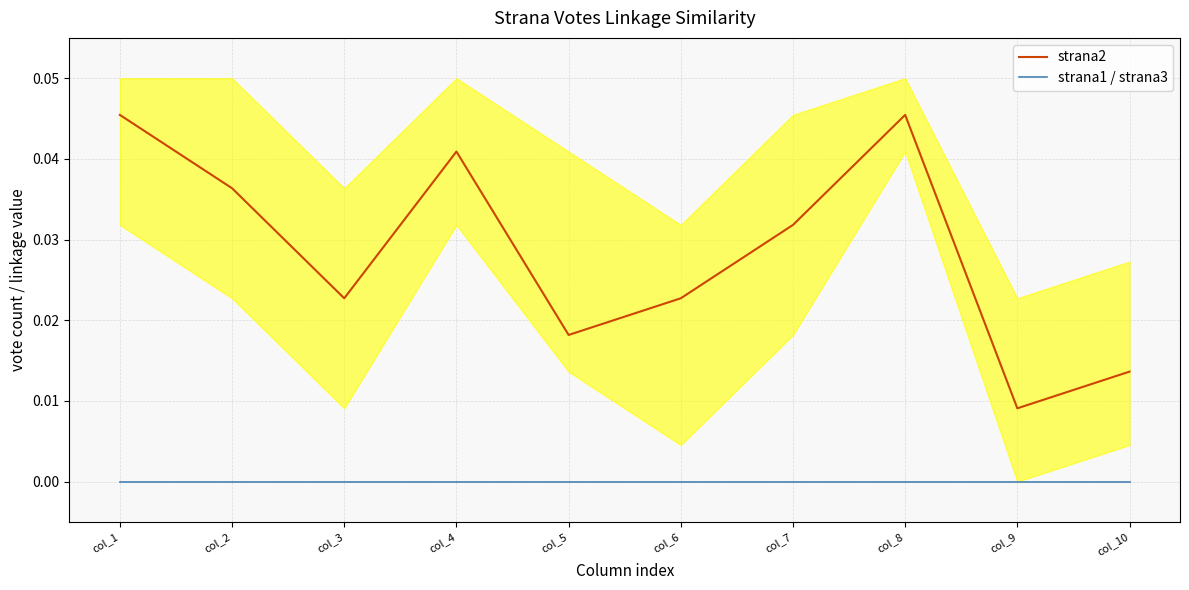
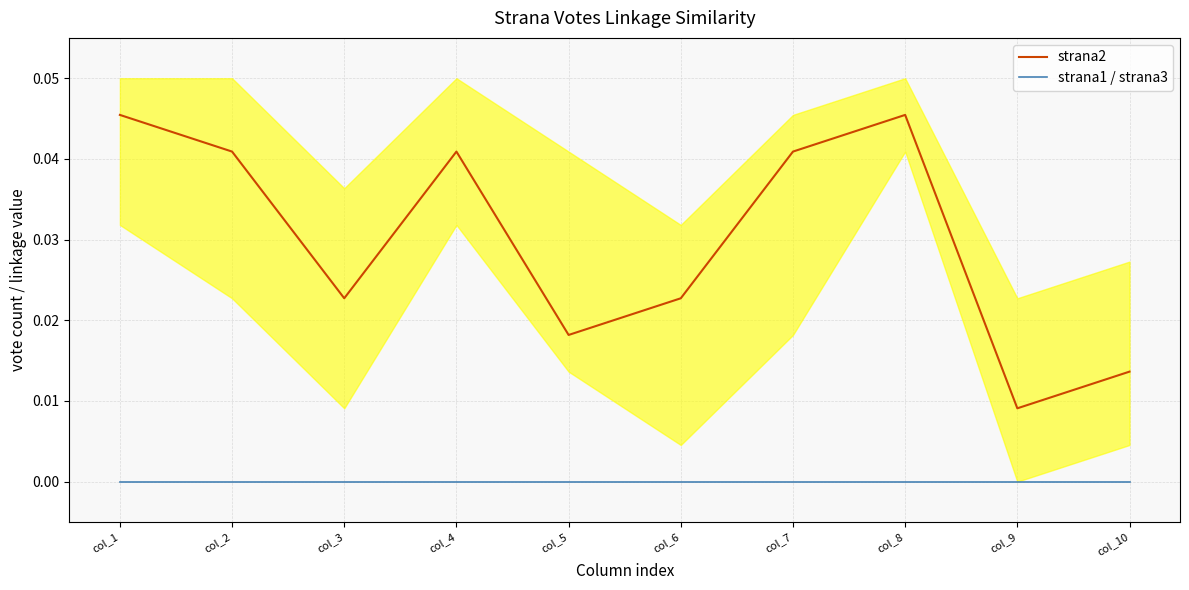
  {
    "strana2": {
      "col_1": 0.045,
-     "col_2": 0.036,
+     "col_2": 0.041,
      "col_3": 0.023,
      "col_4": 0.041,
      "col_5": 0.018,
      "col_6": 0.023,
-     "col_7": 0.032,
+     "col_7": 0.041,
      "col_8": 0.045,
      "col_9": 0.009,
      "col_10": 0.014
    },
    "strana1 / strana3": {
      "col_1": 0.000,
      "col_2": 0.000,
      "col_3": 0.000,
      "col_4": 0.000,
      "col_5": 0.000,
      "col_6": 0.000,
      "col_7": 0.000,
      "col_8": 0.000,
      "col_9": 0.000,
      "col_10": 0.000
    }
  }
